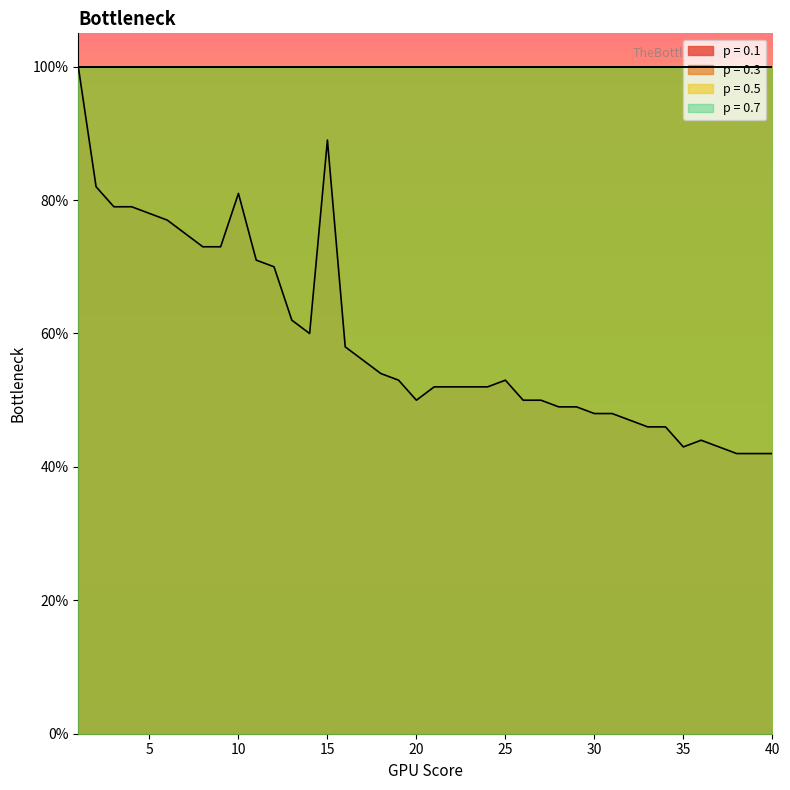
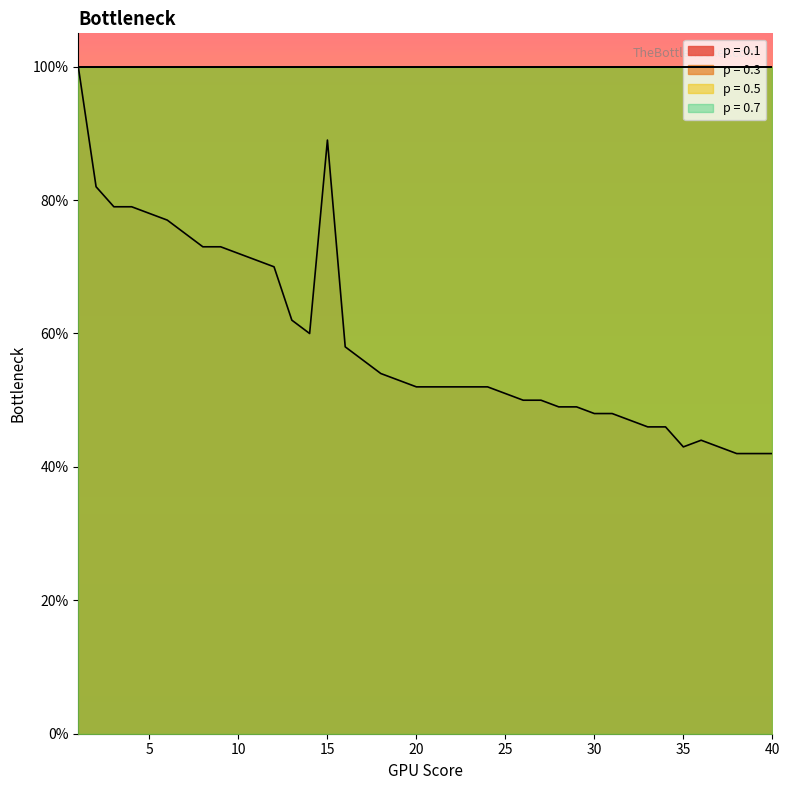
  {
    "p = 0.1": {
      "5": "78%",
-     "10": "81%",
+     "10": "72%",
      "15": "89%",
-     "20": "50%",
-     "25": "53%",
+     "20": "52%",
+     "25": "51%",
      "30": "48%",
      "35": "43%",
      "40": "42%"
    },
    "p = 0.7": {
      "5": "100%",
      "10": "100%",
      "15": "100%",
      "20": "100%",
      "25": "100%",
      "30": "100%",
      "35": "100%",
      "40": "100%"
    }
  }
